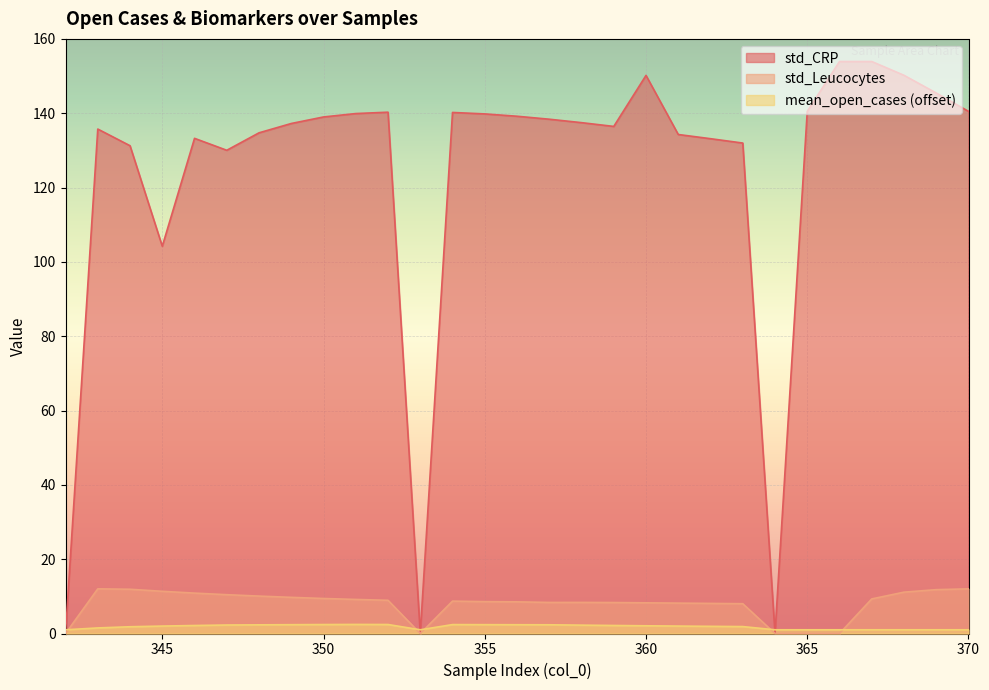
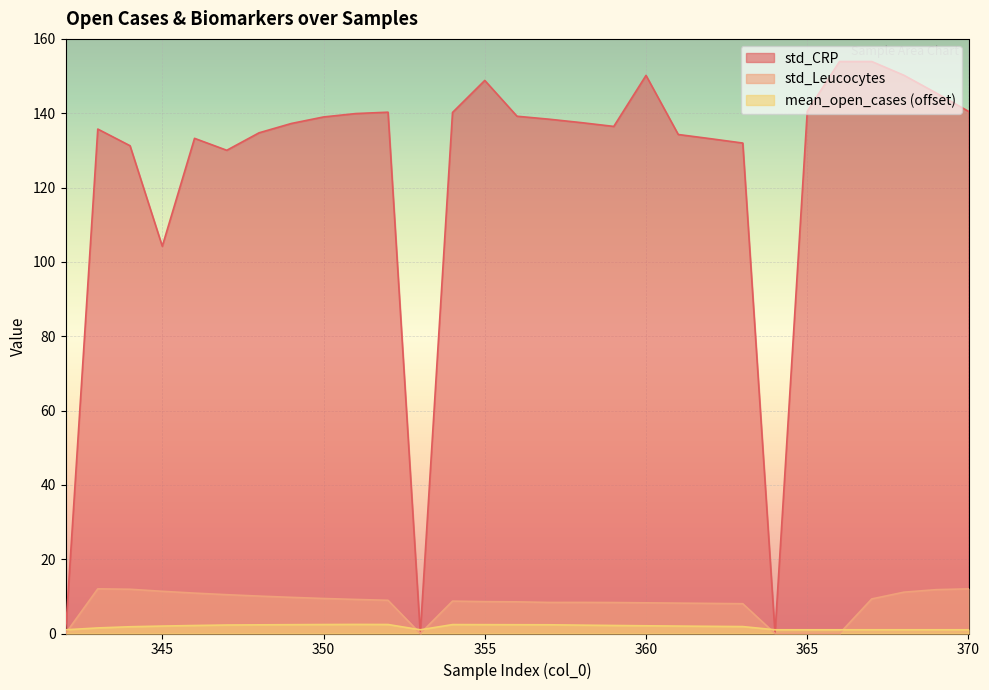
  {
    "std_CRP": {
      "345": 104,
      "350": 139,
-     "355": 140,
+     "355": 149,
      "360": 150,
      "370": 141
    }
  }
